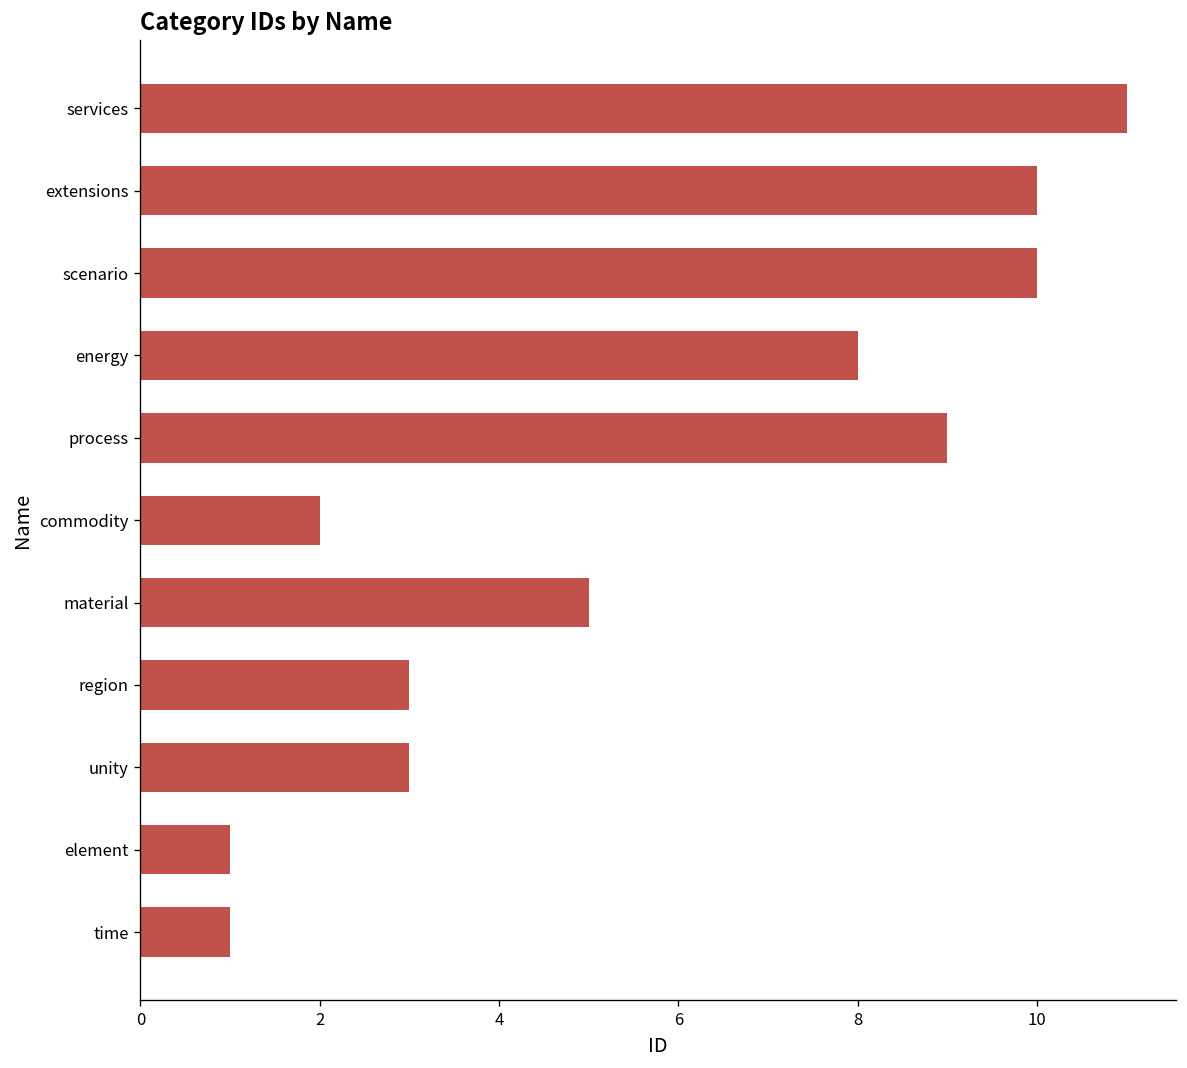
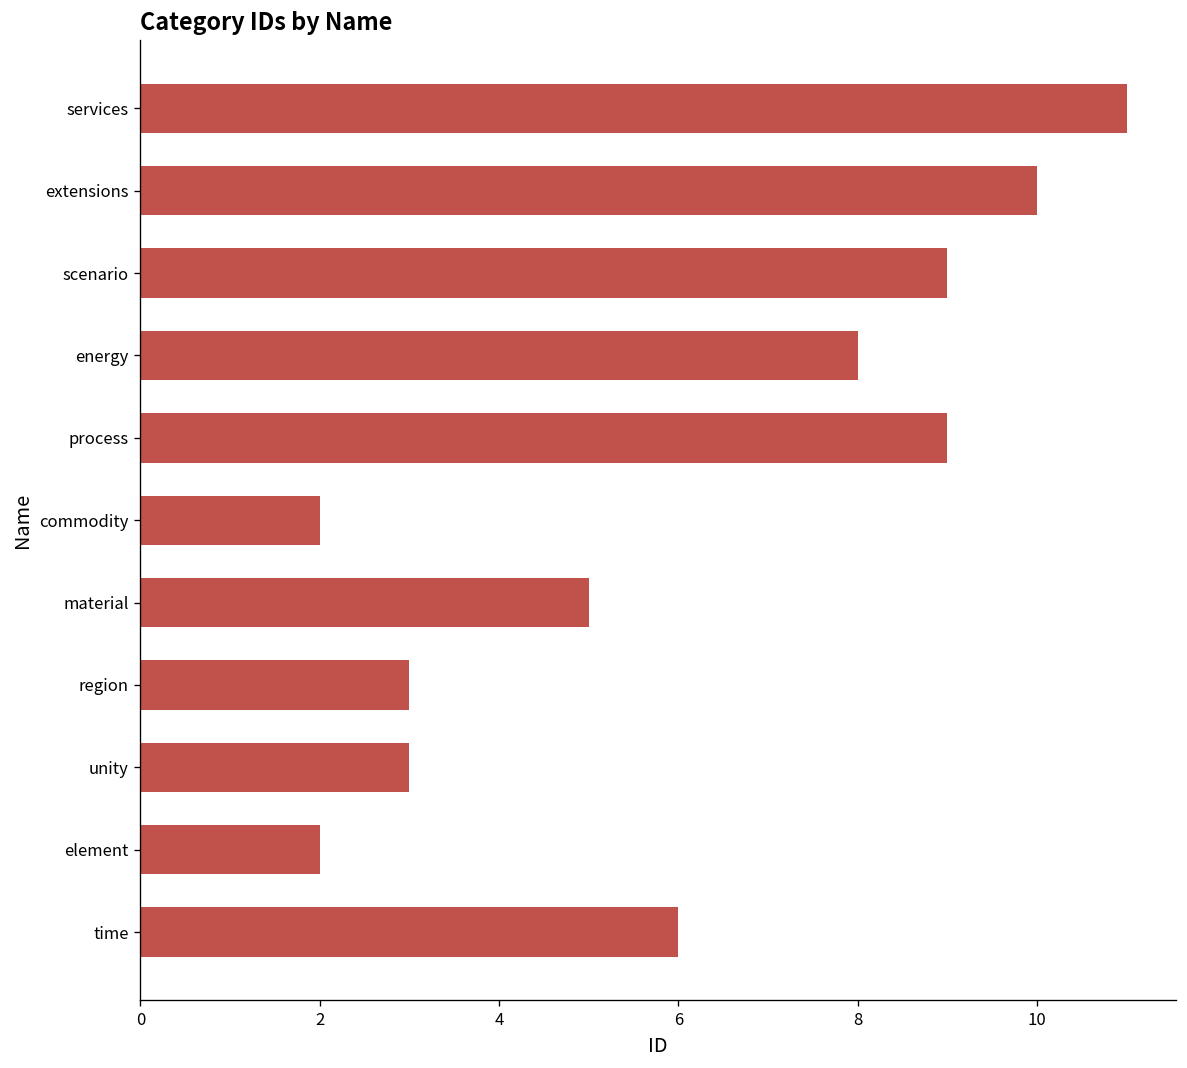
  {
    "services": 11,
    "extensions": 10,
-   "scenario": 10,
+   "scenario": 9,
    "energy": 8,
    "process": 9,
    "commodity": 2,
    "material": 5,
    "region": 3,
    "unity": 3,
-   "element": 1,
-   "time": 1
+   "element": 2,
+   "time": 6
  }
